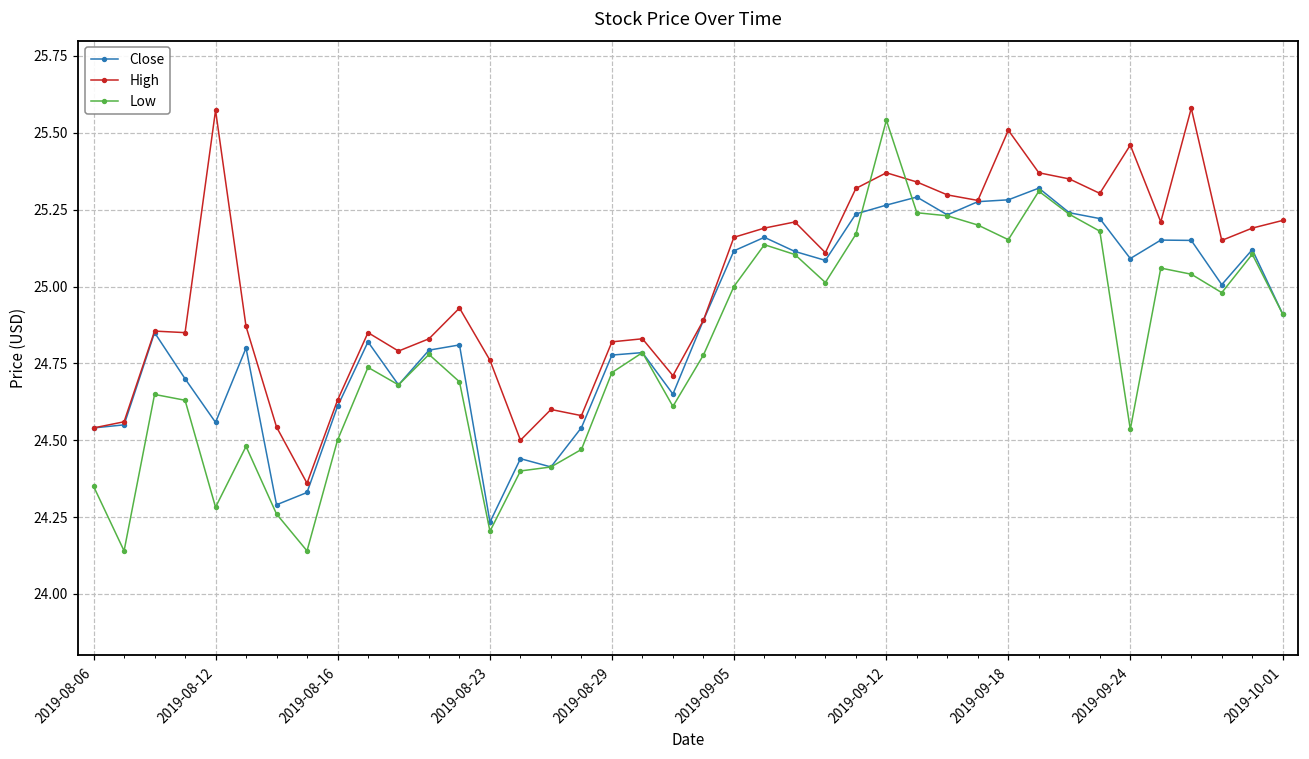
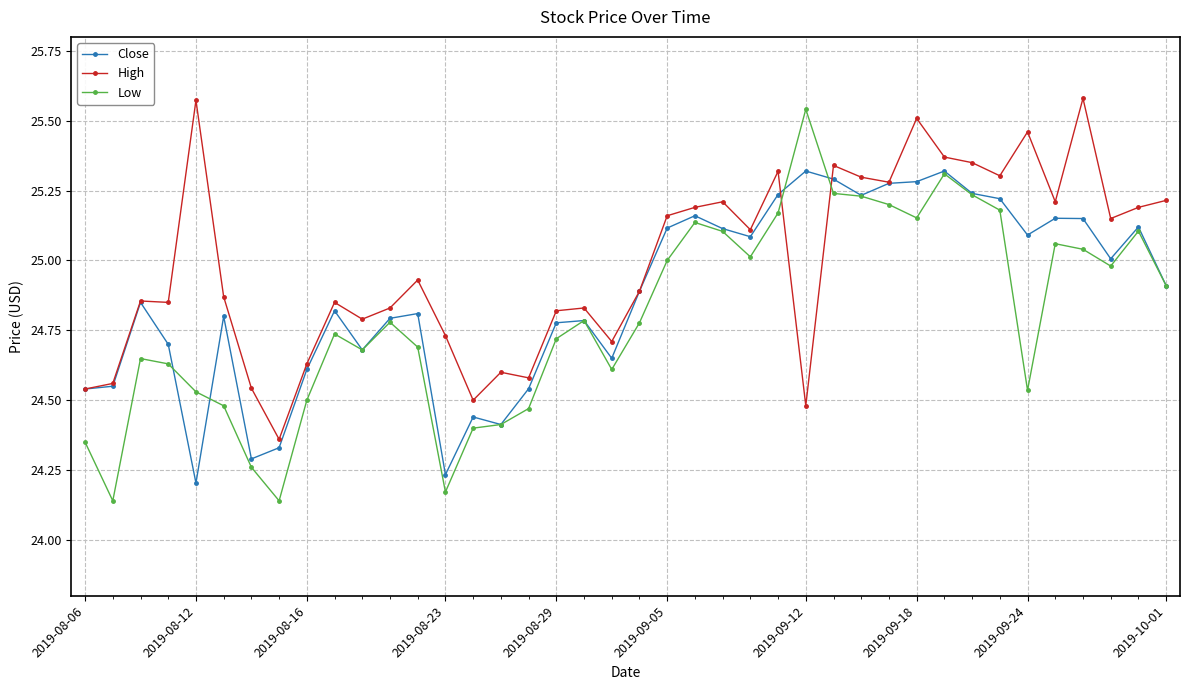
  {
    "Close": {
-     "2019-08-12": 24.56,
+     "2019-08-12": 24.20,
      "2019-08-16": 24.61,
      "2019-08-23": 24.23,
      "2019-08-29": 24.78,
      "2019-09-05": 25.12,
-     "2019-09-12": 25.26,
+     "2019-09-12": 25.32,
      "2019-09-18": 25.28,
      "2019-09-24": 25.09
    },
    "High": {
      "2019-08-12": 25.57,
      "2019-08-16": 24.63,
-     "2019-08-23": 24.76,
+     "2019-08-23": 24.73,
      "2019-08-29": 24.82,
      "2019-09-05": 25.16,
-     "2019-09-12": 25.37,
+     "2019-09-12": 24.48,
      "2019-09-18": 25.51,
      "2019-09-24": 25.46,
      "2019-10-01": 25.22
    },
    "Low": {
      "2019-08-06": 24.35,
-     "2019-08-12": 24.28,
+     "2019-08-12": 24.53,
      "2019-08-16": 24.50,
-     "2019-08-23": 24.20,
+     "2019-08-23": 24.17,
      "2019-08-29": 24.72,
      "2019-09-05": 25.00,
      "2019-09-12": 25.54,
      "2019-09-18": 25.15,
      "2019-09-24": 24.54
    }
  }
